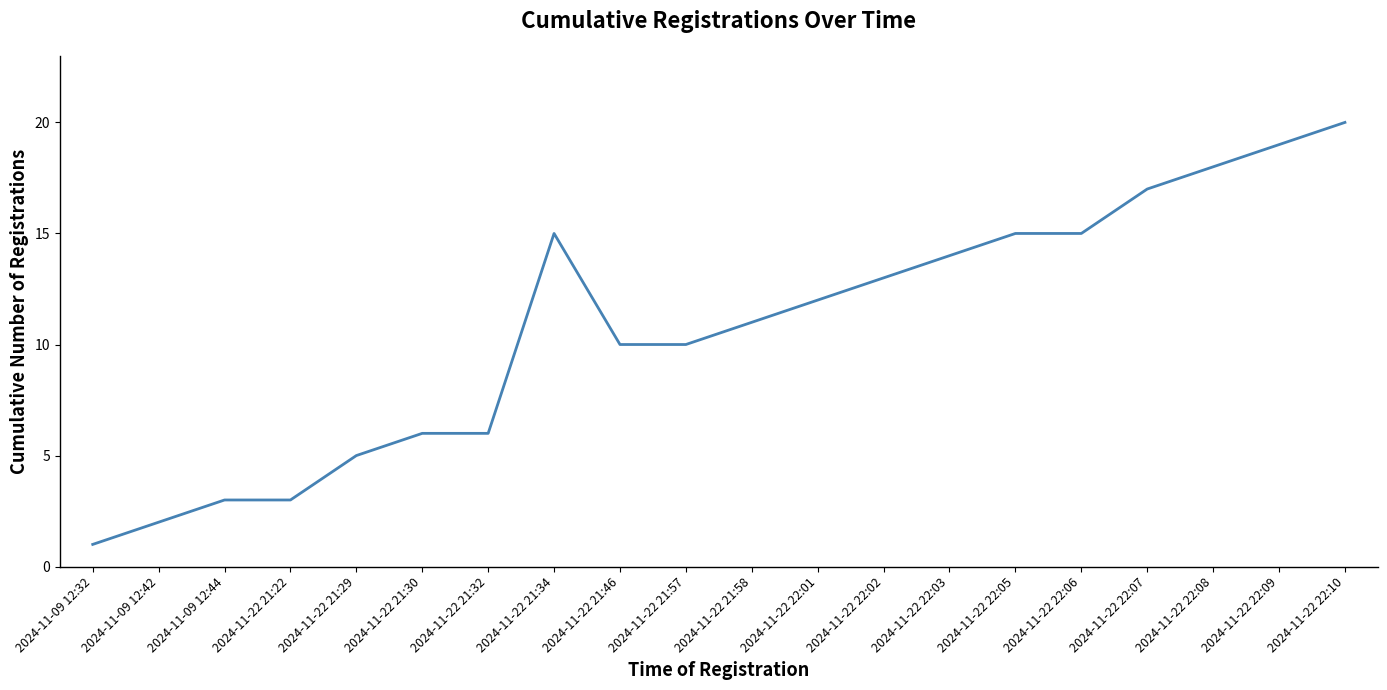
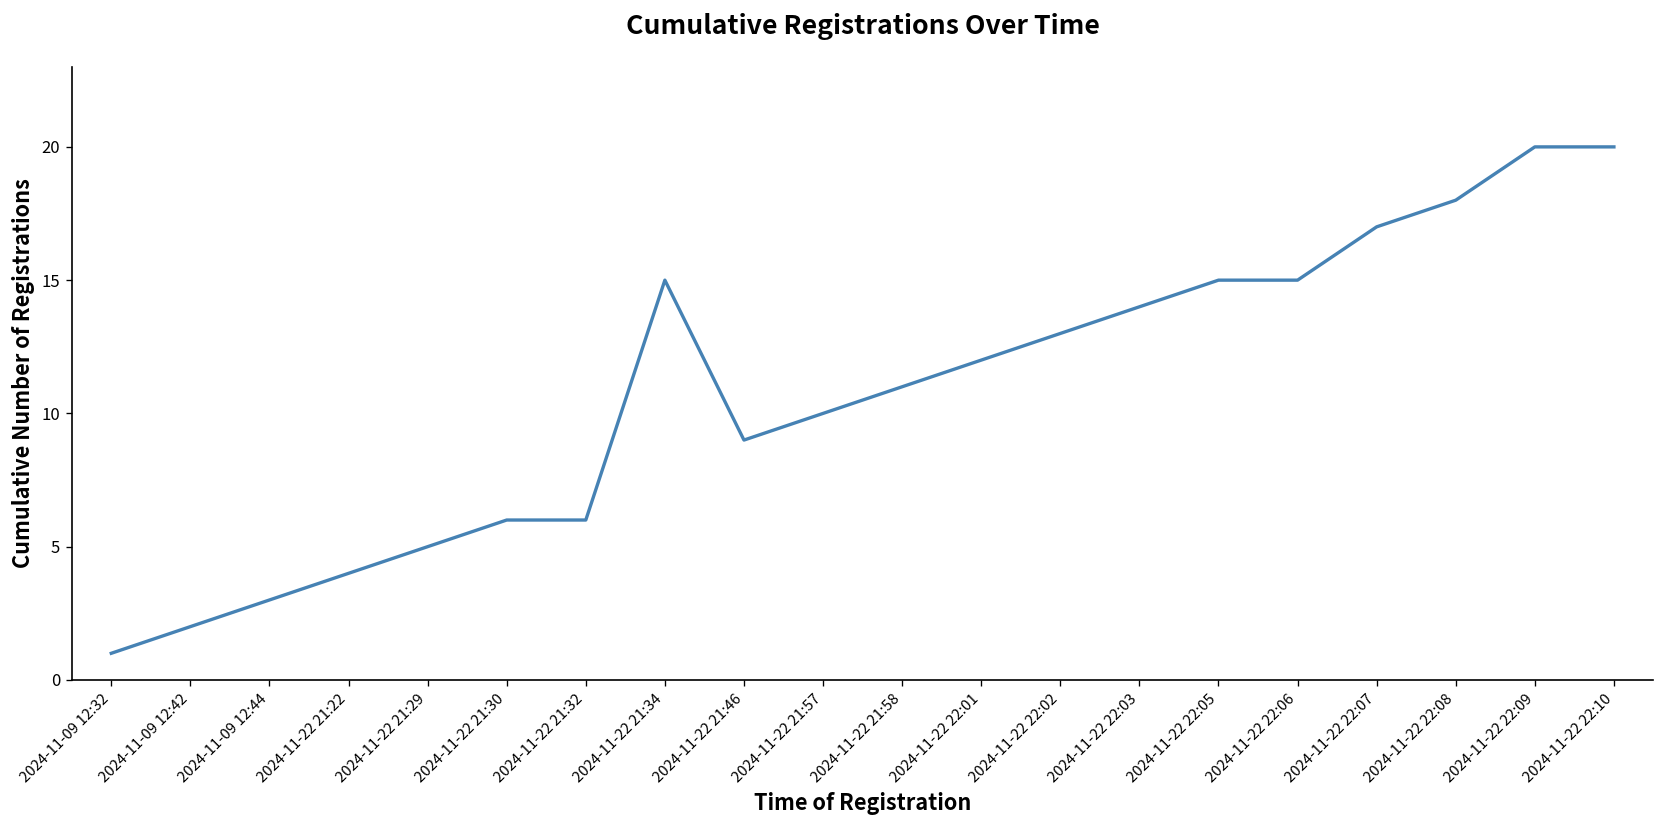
  {
    "2024-11-09 12:32": 1,
    "2024-11-09 12:42": 2,
    "2024-11-09 12:44": 3,
-   "2024-11-22 21:22": 3,
+   "2024-11-22 21:22": 4,
    "2024-11-22 21:29": 5,
    "2024-11-22 21:30": 6,
    "2024-11-22 21:32": 6,
    "2024-11-22 21:34": 15,
-   "2024-11-22 21:46": 10,
+   "2024-11-22 21:46": 9,
    "2024-11-22 21:57": 10,
    "2024-11-22 21:58": 11,
    "2024-11-22 22:01": 12,
    "2024-11-22 22:02": 13,
    "2024-11-22 22:03": 14,
    "2024-11-22 22:05": 15,
    "2024-11-22 22:06": 15,
    "2024-11-22 22:07": 17,
    "2024-11-22 22:08": 18,
-   "2024-11-22 22:09": 19,
+   "2024-11-22 22:09": 20,
    "2024-11-22 22:10": 20
  }
